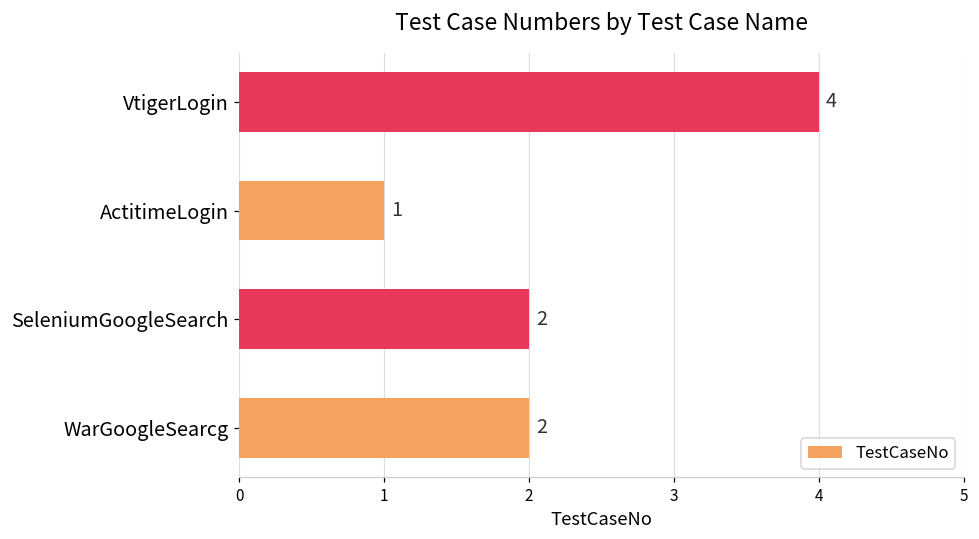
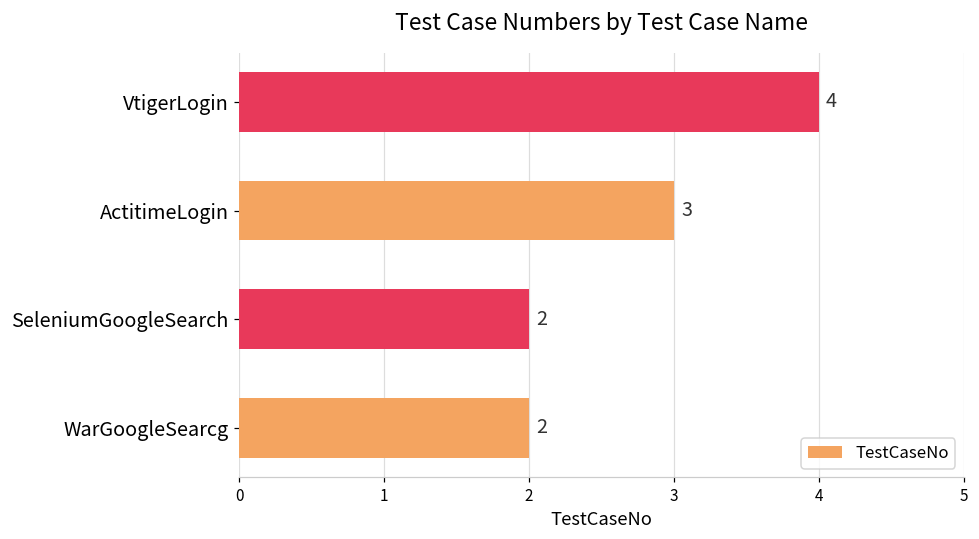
  {
    "VtigerLogin": 4,
-   "ActitimeLogin": 1,
+   "ActitimeLogin": 3,
    "SeleniumGoogleSearch": 2,
    "WarGoogleSearcg": 2
  }
